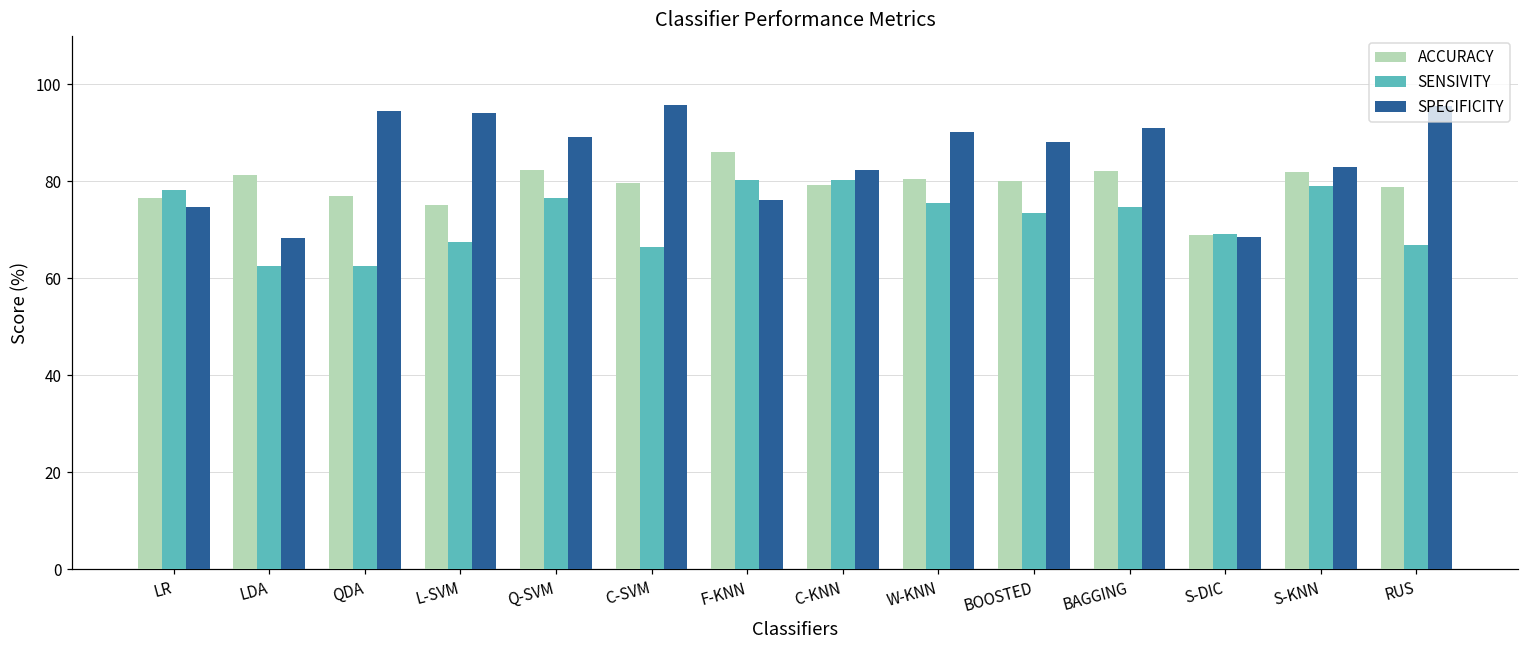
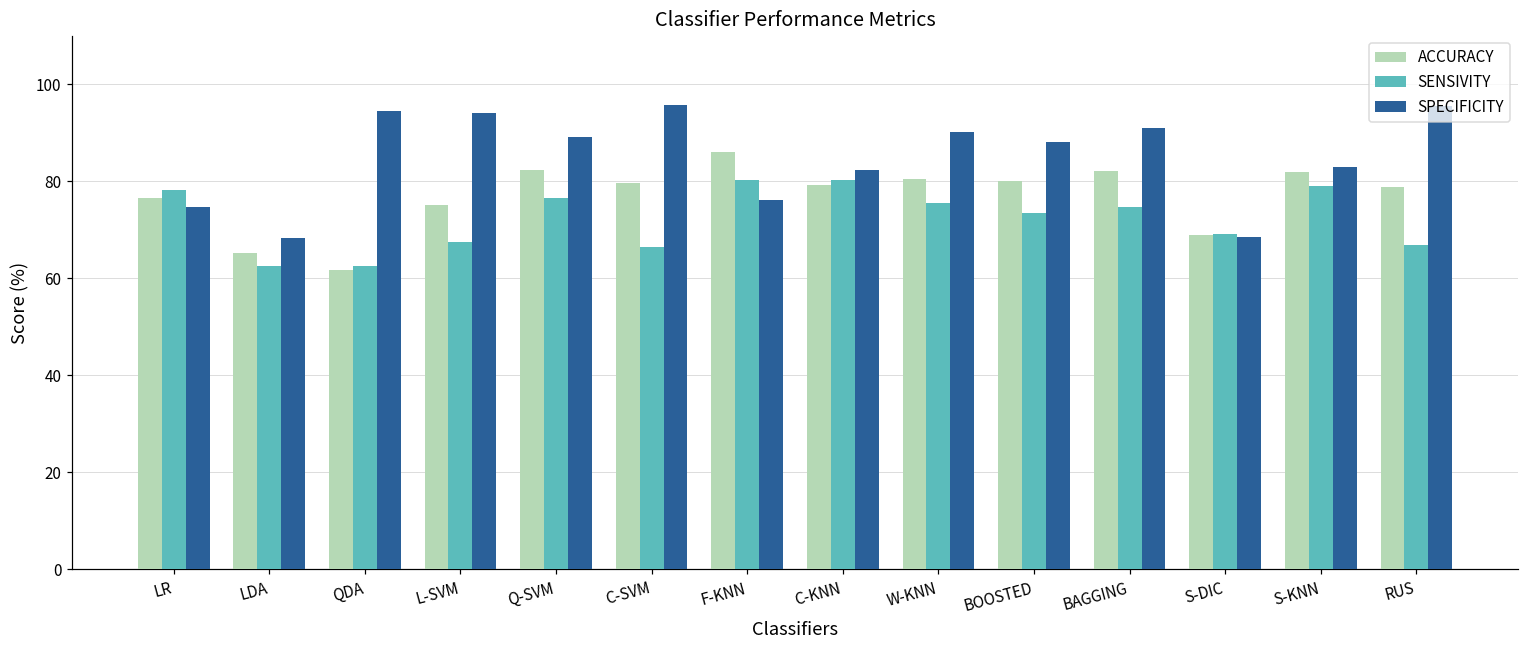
  {
    "ACCURACY": {
      "LR": 77,
-     "LDA": 81,
-     "QDA": 77,
+     "LDA": 65,
+     "QDA": 62,
      "L-SVM": 75,
      "Q-SVM": 82,
      "C-SVM": 80,
      "F-KNN": 86,
      "C-KNN": 79,
      "W-KNN": 80,
      "BOOSTED": 80,
      "BAGGING": 82,
      "S-DIC": 69,
      "S-KNN": 82,
      "RUS": 79
    },
    "SENSIVITY": {
      "LR": 78,
      "LDA": 63,
      "QDA": 62,
      "L-SVM": 68,
      "Q-SVM": 77,
      "C-SVM": 66,
      "F-KNN": 80,
      "C-KNN": 80,
      "W-KNN": 76,
      "BOOSTED": 73,
      "BAGGING": 75,
      "S-DIC": 69,
      "S-KNN": 79,
      "RUS": 67
    },
    "SPECIFICITY": {
      "LR": 75,
      "LDA": 68,
      "QDA": 94,
      "L-SVM": 94,
      "Q-SVM": 89,
      "C-SVM": 96,
      "F-KNN": 76,
      "C-KNN": 82,
      "W-KNN": 90,
      "BOOSTED": 88,
      "BAGGING": 91,
      "S-DIC": 69,
      "S-KNN": 83
    }
  }
